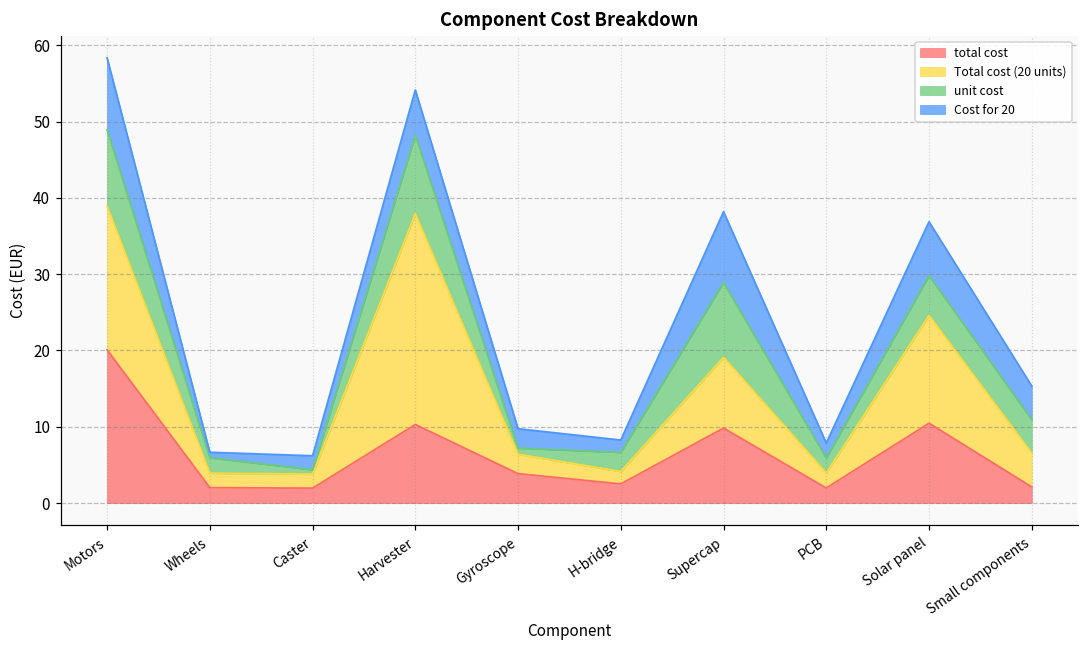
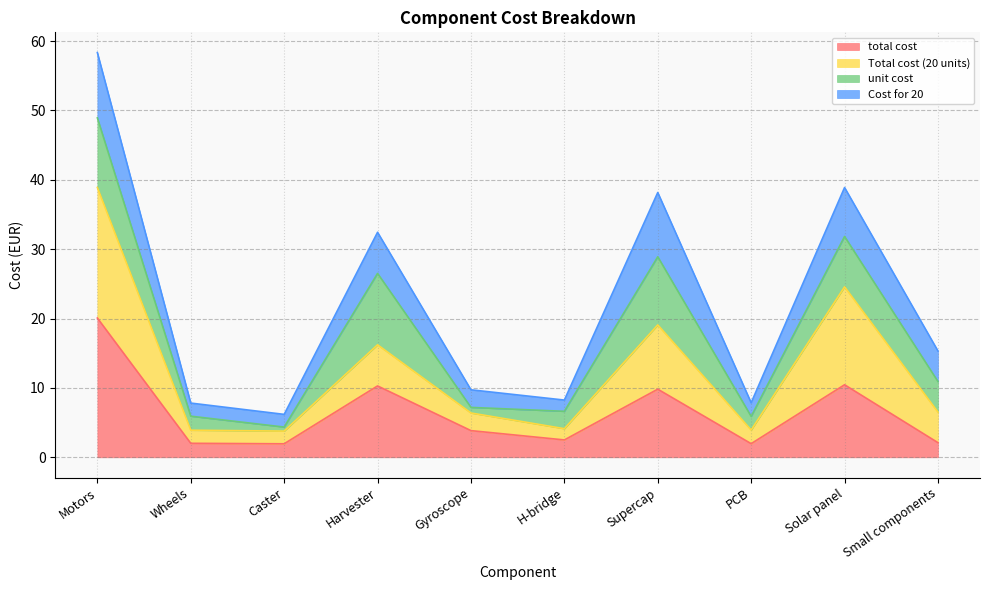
  {
    "total cost": {
      "Motors": 20,
      "Wheels": 2,
      "Caster": 2,
      "Harvester": 10,
      "Gyroscope": 4,
      "H-bridge": 3,
      "Supercap": 10,
      "PCB": 2,
      "Solar panel": 10,
      "Small components": 2
    },
    "Total cost (20 units)": {
      "Motors": 19,
      "Wheels": 2,
      "Caster": 2,
-     "Harvester": 28,
+     "Harvester": 6,
      "Gyroscope": 3,
      "H-bridge": 2,
      "Supercap": 9,
      "PCB": 2,
      "Solar panel": 14,
      "Small components": 4
    },
    "unit cost": {
      "Motors": 10,
      "Wheels": 2,
      "Caster": 1,
      "Harvester": 10,
      "Gyroscope": 1,
      "H-bridge": 3,
      "Supercap": 10,
      "PCB": 2,
-     "Solar panel": 5,
+     "Solar panel": 7,
      "Small components": 4
    },
    "Cost for 20": {
      "Motors": 9,
-     "Wheels": 1,
+     "Wheels": 2,
      "Caster": 2,
      "Harvester": 6,
      "Gyroscope": 3,
      "H-bridge": 2,
      "Supercap": 9,
      "PCB": 2,
      "Solar panel": 7,
      "Small components": 4
    }
  }
